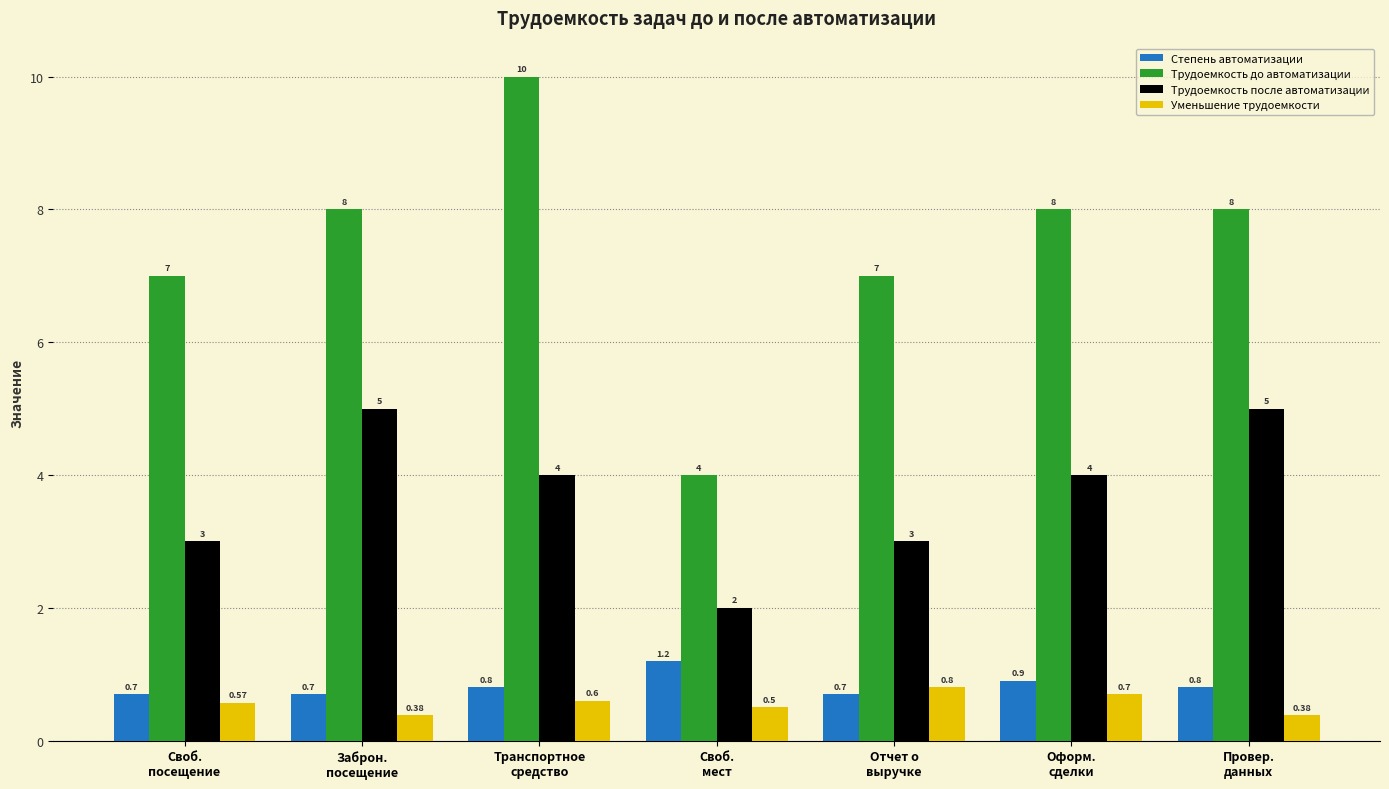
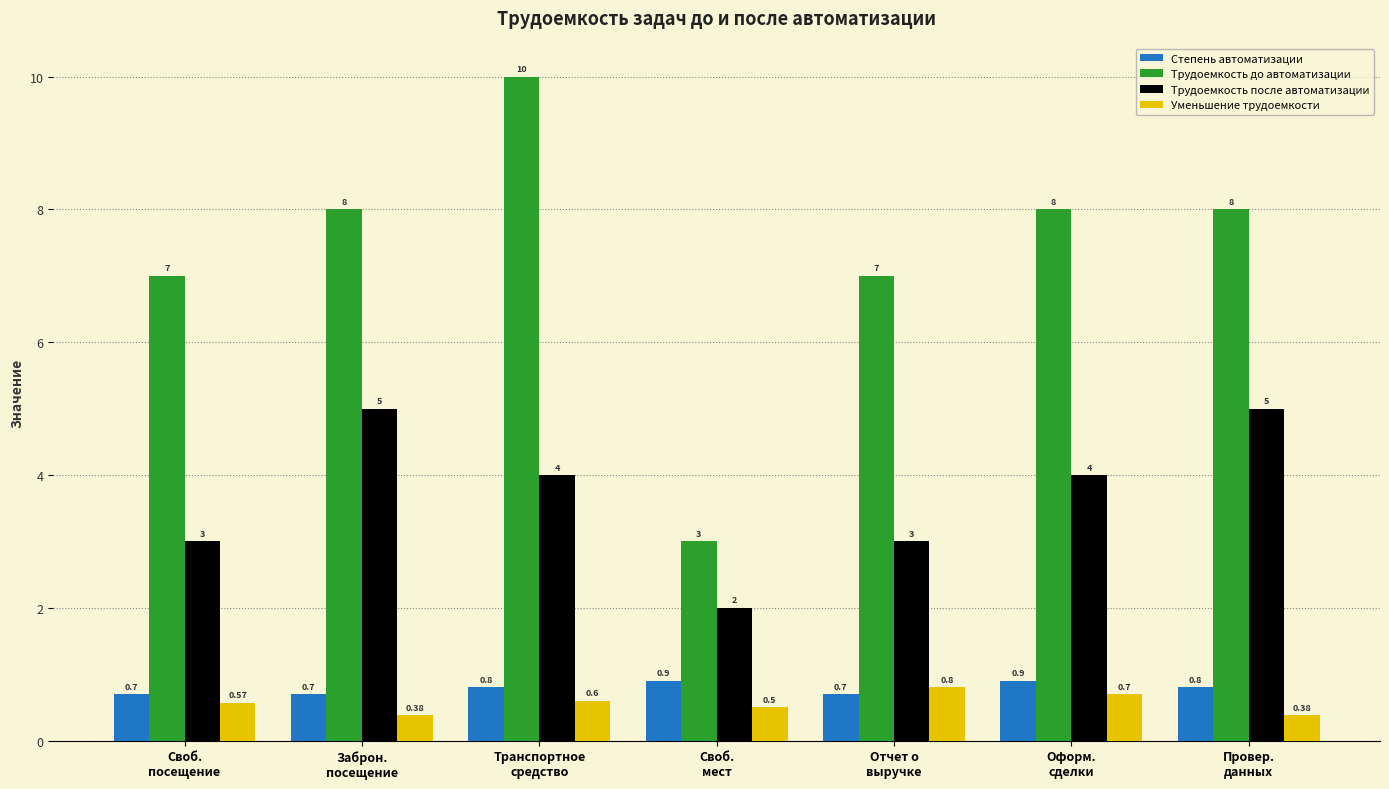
  {
    "Степень автоматизации": {
      "Своб. посещение": 0.7,
      "Заброн. посещение": 0.7,
      "Транспортное средство": 0.8,
-     "Своб. мест": 1.2,
+     "Своб. мест": 0.9,
      "Отчет о выручке": 0.7,
      "Оформ. сделки": 0.9,
      "Провер. данных": 0.8
    },
    "Трудоемкость до автоматизации": {
      "Своб. посещение": 7,
      "Заброн. посещение": 8,
      "Транспортное средство": 10,
-     "Своб. мест": 4,
+     "Своб. мест": 3,
      "Отчет о выручке": 7,
      "Оформ. сделки": 8,
      "Провер. данных": 8
    },
    "Трудоемкость после автоматизации": {
      "Своб. посещение": 3,
      "Заброн. посещение": 5,
      "Транспортное средство": 4,
      "Своб. мест": 2,
      "Отчет о выручке": 3,
      "Оформ. сделки": 4,
      "Провер. данных": 5
    },
    "Уменьшение трудоемкости": {
      "Своб. посещение": 0.57,
      "Заброн. посещение": 0.38,
      "Транспортное средство": 0.6,
      "Своб. мест": 0.5,
      "Отчет о выручке": 0.8,
      "Оформ. сделки": 0.7,
      "Провер. данных": 0.38
    }
  }
